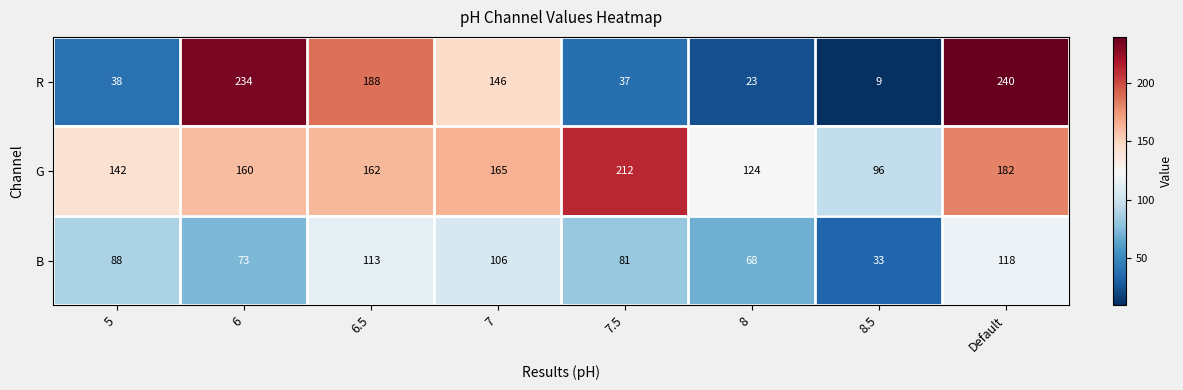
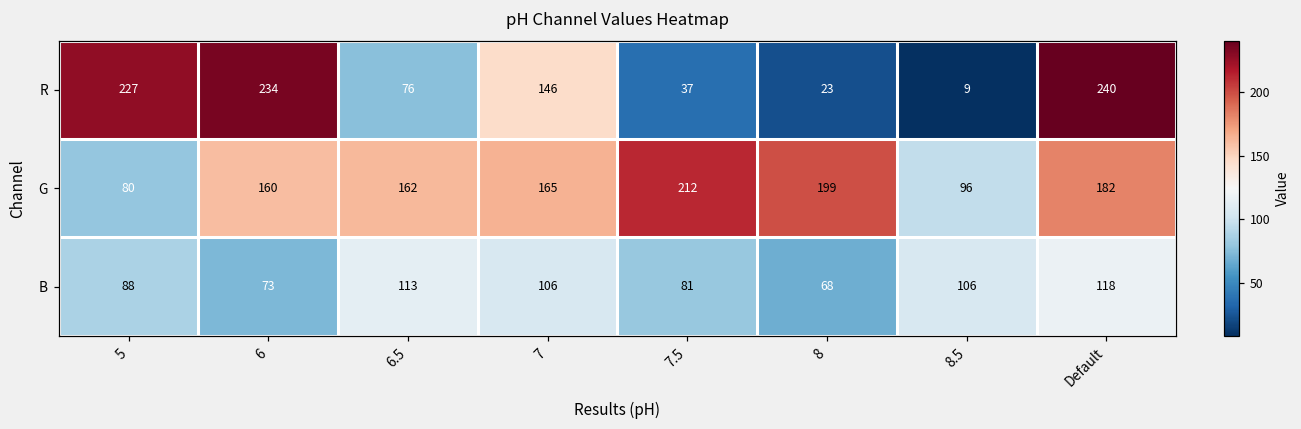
  {
    "R": {
-     "5": 38,
+     "5": 227,
      "6": 234,
-     "6.5": 188,
+     "6.5": 76,
      "7": 146,
      "7.5": 37,
      "8": 23,
      "8.5": 9,
      "Default": 240
    },
    "G": {
-     "5": 142,
+     "5": 80,
      "6": 160,
      "6.5": 162,
      "7": 165,
      "7.5": 212,
-     "8": 124,
+     "8": 199,
      "8.5": 96,
      "Default": 182
    },
    "B": {
      "5": 88,
      "6": 73,
      "6.5": 113,
      "7": 106,
      "7.5": 81,
      "8": 68,
-     "8.5": 33,
+     "8.5": 106,
      "Default": 118
    }
  }
